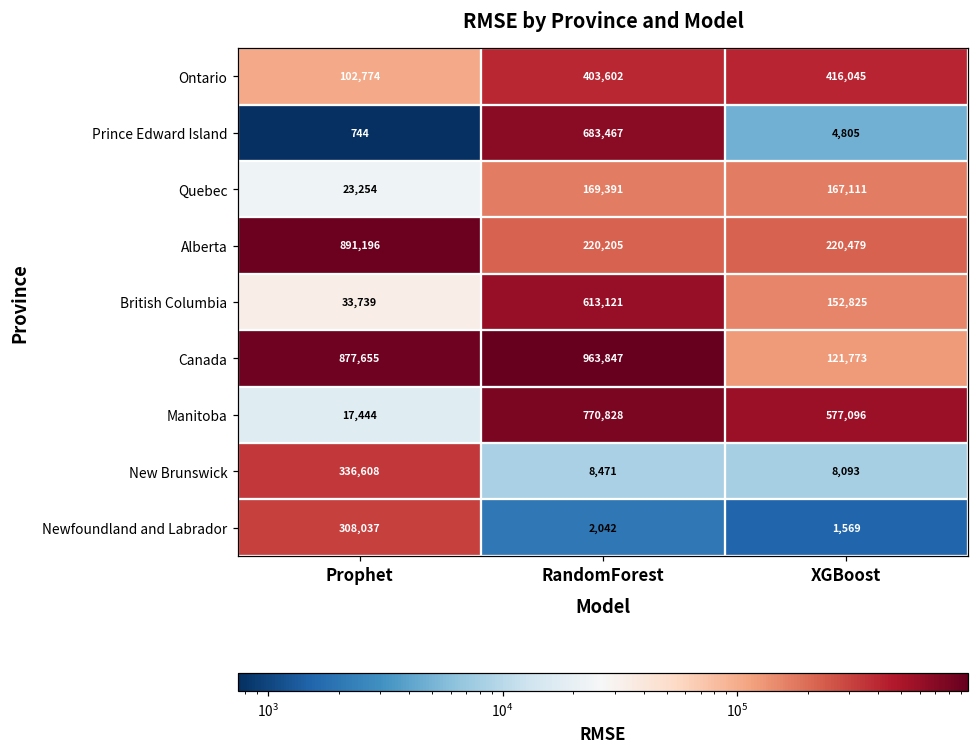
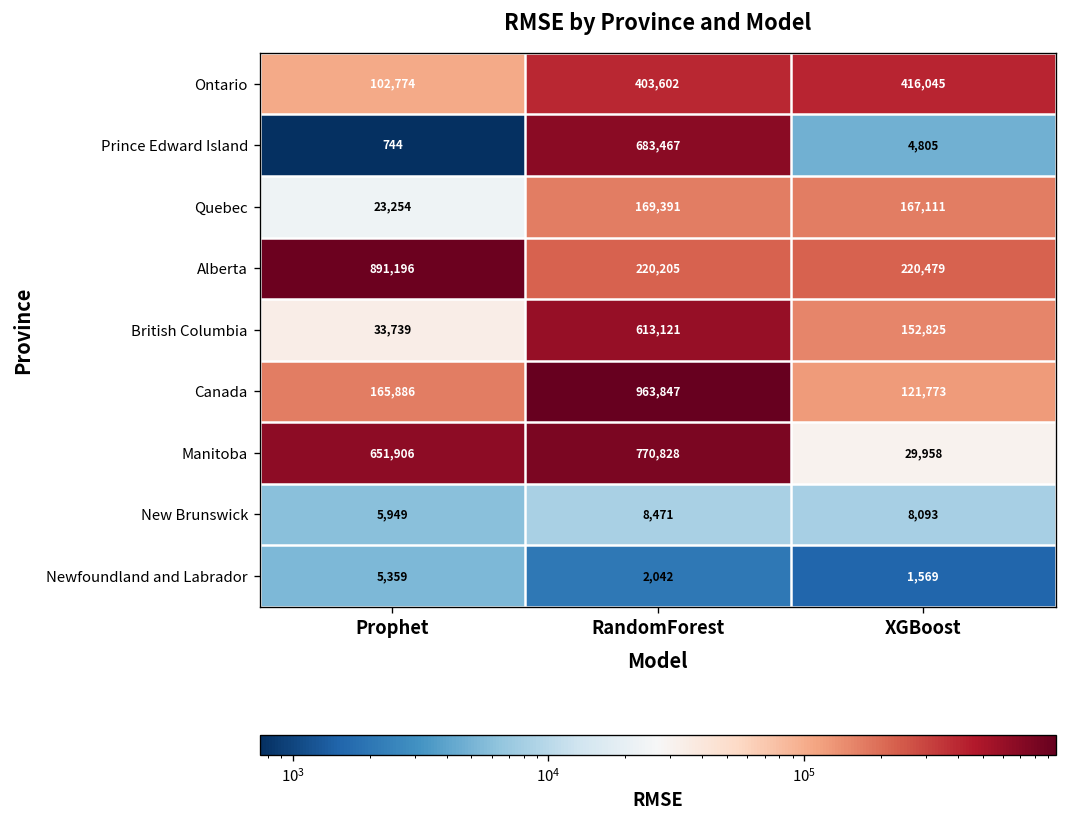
  {
    "Ontario": {
      "Prophet": "102,774",
      "RandomForest": "403,602",
      "XGBoost": "416,045"
    },
    "Prince Edward Island": {
      "Prophet": "744",
      "RandomForest": "683,467",
      "XGBoost": "4,805"
    },
    "Quebec": {
      "Prophet": "23,254",
      "RandomForest": "169,391",
      "XGBoost": "167,111"
    },
    "Alberta": {
      "Prophet": "891,196",
      "RandomForest": "220,205",
      "XGBoost": "220,479"
    },
    "British Columbia": {
      "Prophet": "33,739",
      "RandomForest": "613,121",
      "XGBoost": "152,825"
    },
    "Canada": {
-     "Prophet": "877,655",
+     "Prophet": "165,886",
      "RandomForest": "963,847",
      "XGBoost": "121,773"
    },
    "Manitoba": {
-     "Prophet": "17,444",
+     "Prophet": "651,906",
      "RandomForest": "770,828",
-     "XGBoost": "577,096"
+     "XGBoost": "29,958"
    },
    "New Brunswick": {
-     "Prophet": "336,608",
+     "Prophet": "5,949",
      "RandomForest": "8,471",
      "XGBoost": "8,093"
    },
    "Newfoundland and Labrador": {
-     "Prophet": "308,037",
+     "Prophet": "5,359",
      "RandomForest": "2,042",
      "XGBoost": "1,569"
    }
  }
